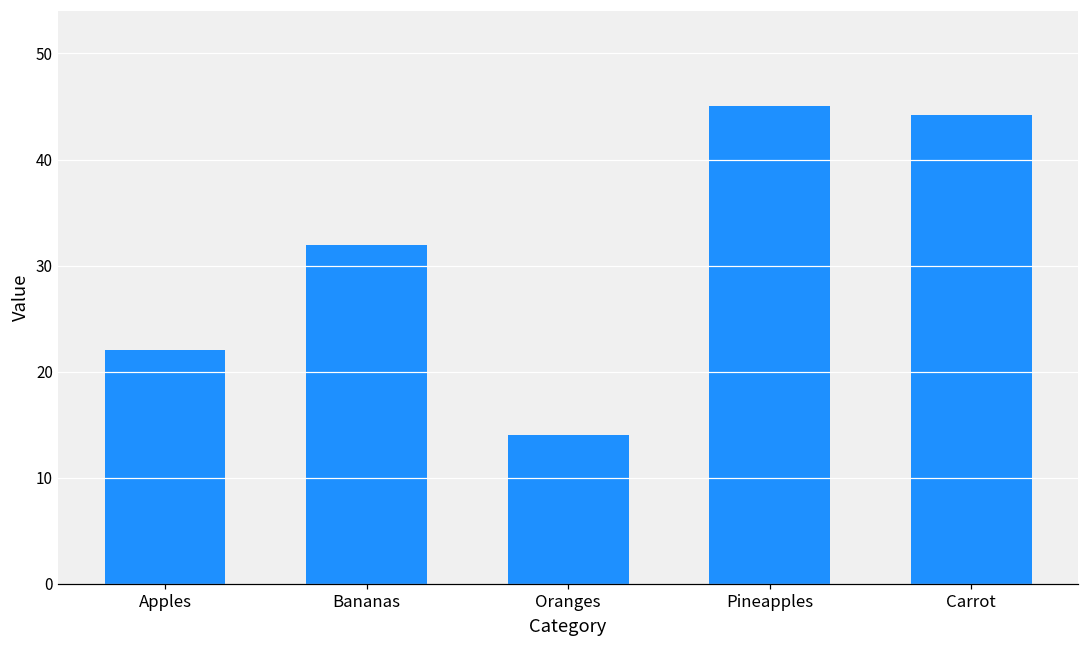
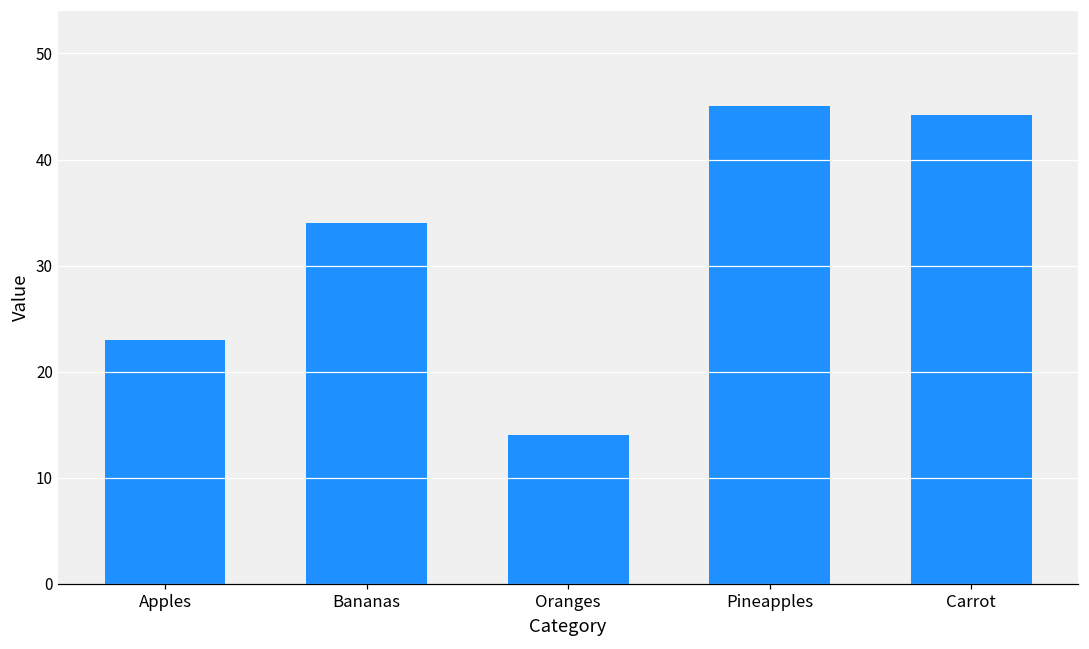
  {
-   "Apples": 22,
-   "Bananas": 32,
+   "Apples": 23,
+   "Bananas": 34,
    "Oranges": 14,
    "Pineapples": 45,
    "Carrot": 44
  }
